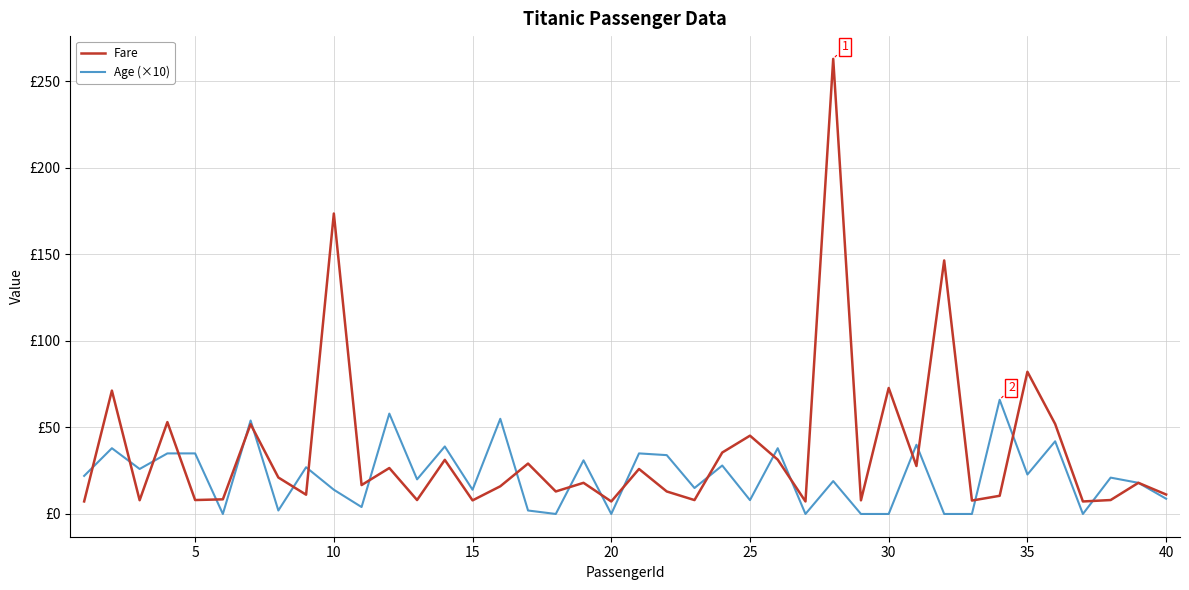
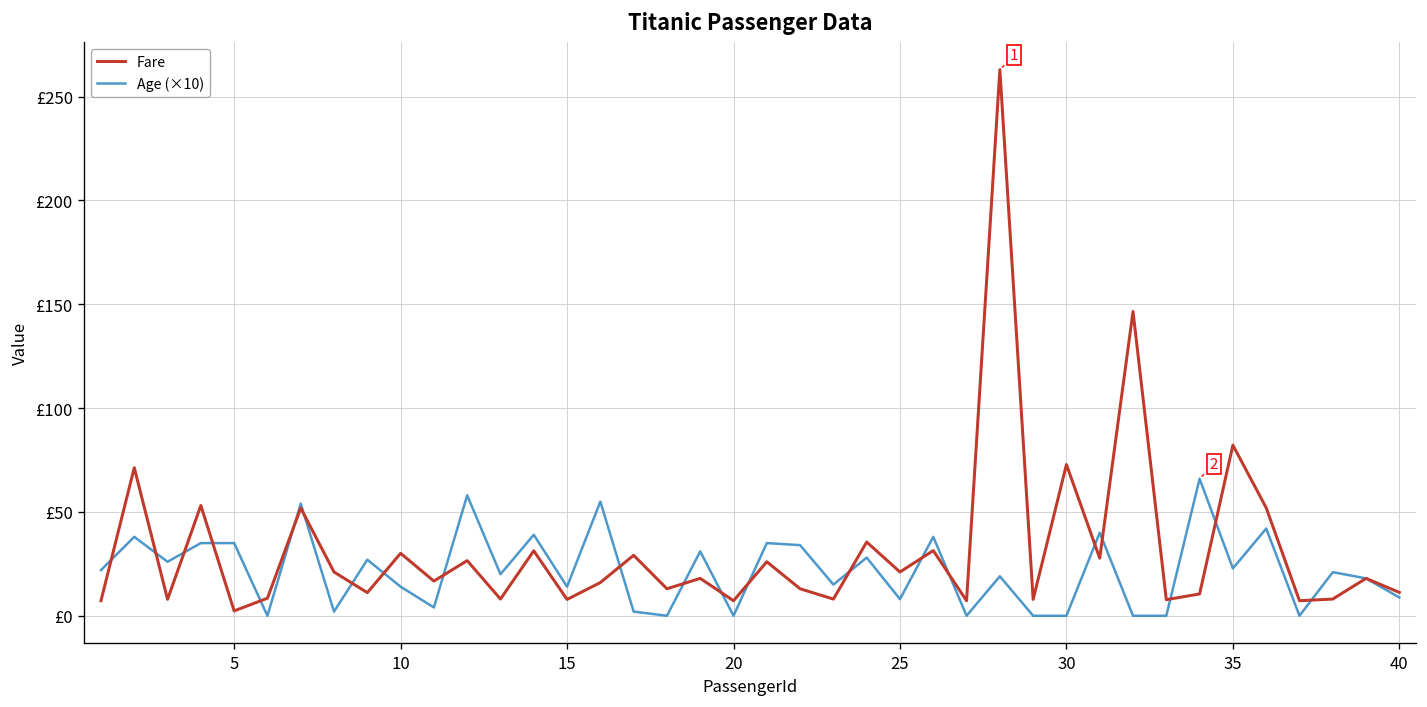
  {
    "Fare": {
-     "5": "£8",
-     "10": "£174",
+     "5": "£2",
+     "10": "£30",
      "15": "£8",
      "20": "£7",
-     "25": "£45",
+     "25": "£21",
      "30": "£73",
      "35": "£82",
      "40": "£11"
    },
    "Age (×10)": {
      "5": "£35",
      "10": "£14",
      "15": "£14",
      "20": "£0",
      "25": "£8",
      "30": "£0",
      "35": "£23",
      "40": "£9"
    }
  }
